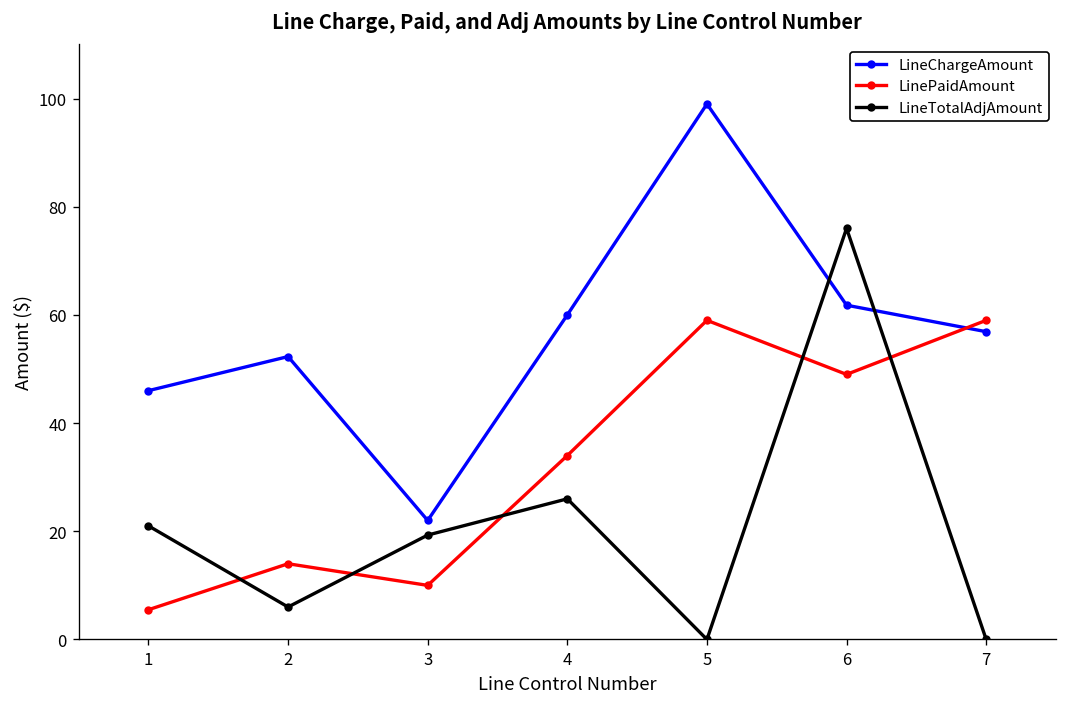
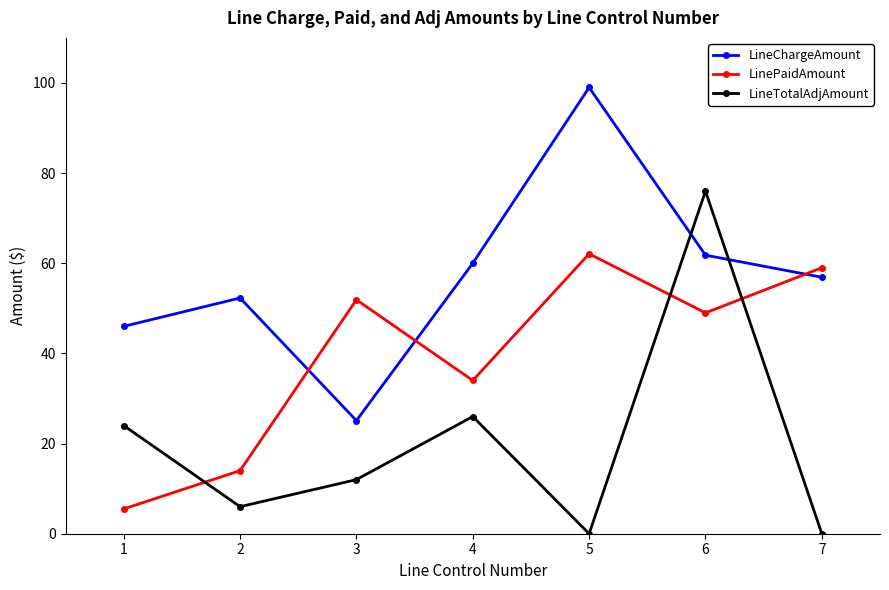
  {
    "LineChargeAmount": {
      "1": 46,
      "2": 52,
-     "3": 22,
+     "3": 25,
      "4": 60,
      "5": 99,
      "6": 62,
      "7": 57
    },
    "LinePaidAmount": {
      "1": 6,
      "2": 14,
-     "3": 10,
+     "3": 52,
      "4": 34,
-     "5": 59,
+     "5": 62,
      "6": 49,
      "7": 59
    },
    "LineTotalAdjAmount": {
-     "1": 21,
+     "1": 24,
      "2": 6,
-     "3": 19,
+     "3": 12,
      "4": 26,
      "5": 0,
      "6": 76,
      "7": 0
    }
  }
